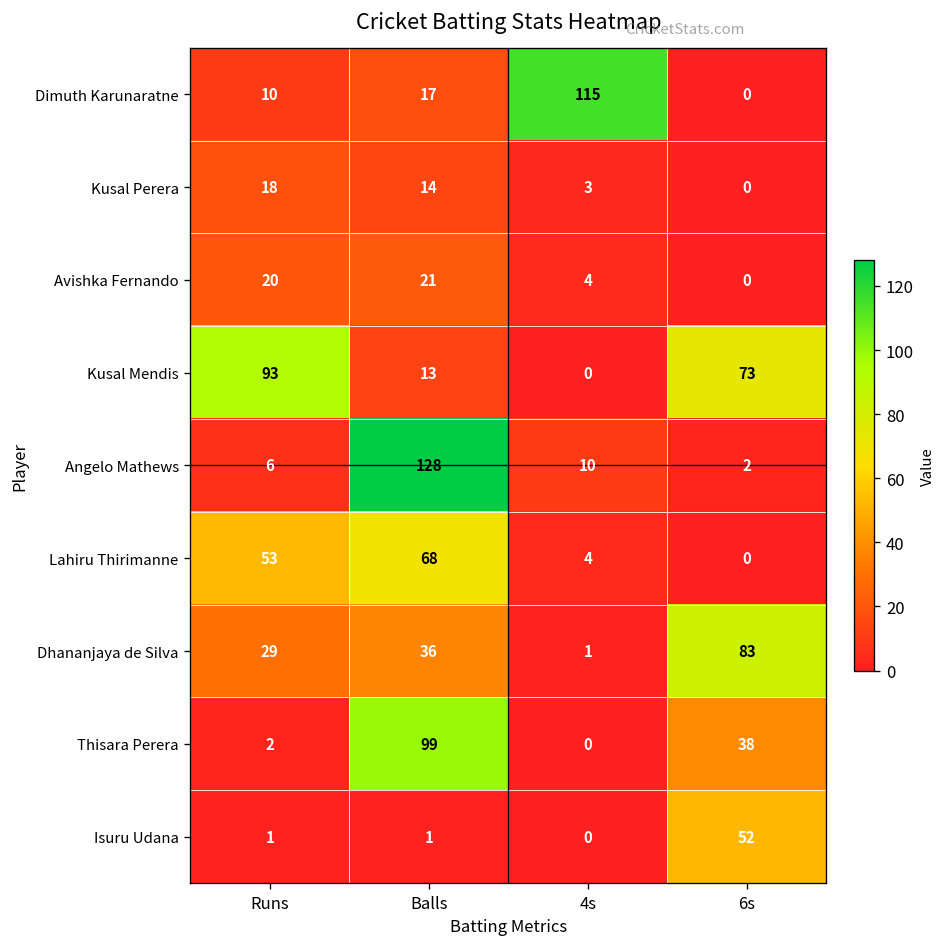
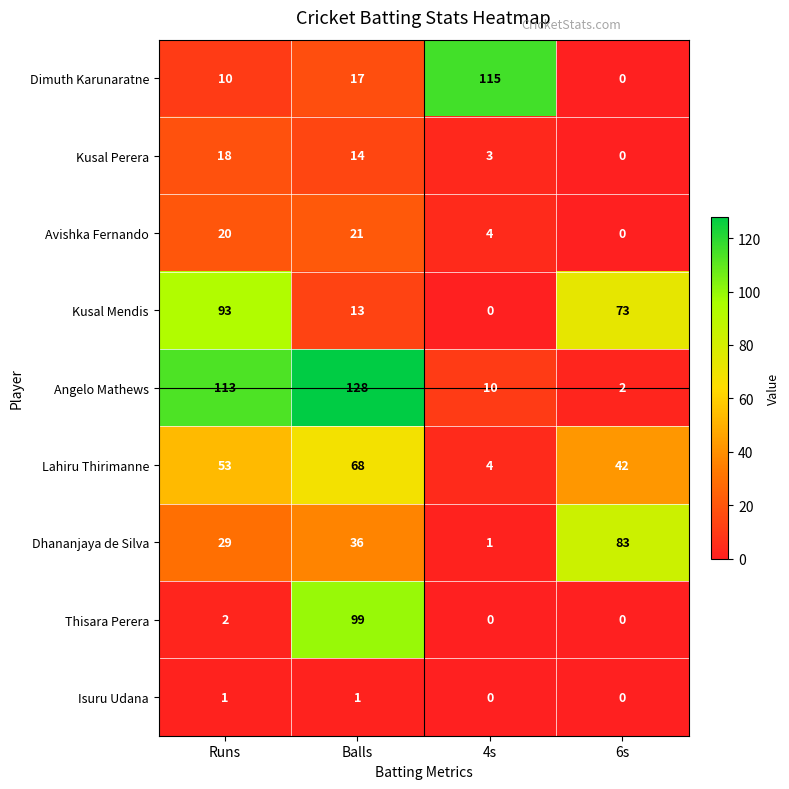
  {
    "Dimuth Karunaratne": {
      "Runs": 10,
      "Balls": 17,
      "4s": 115,
      "6s": 0
    },
    "Kusal Perera": {
      "Runs": 18,
      "Balls": 14,
      "4s": 3,
      "6s": 0
    },
    "Avishka Fernando": {
      "Runs": 20,
      "Balls": 21,
      "4s": 4,
      "6s": 0
    },
    "Kusal Mendis": {
      "Runs": 93,
      "Balls": 13,
      "4s": 0,
      "6s": 73
    },
    "Angelo Mathews": {
-     "Runs": 6,
+     "Runs": 113,
      "Balls": 128,
      "4s": 10,
      "6s": 2
    },
    "Lahiru Thirimanne": {
      "Runs": 53,
      "Balls": 68,
      "4s": 4,
-     "6s": 0
+     "6s": 42
    },
    "Dhananjaya de Silva": {
      "Runs": 29,
      "Balls": 36,
      "4s": 1,
      "6s": 83
    },
    "Thisara Perera": {
      "Runs": 2,
      "Balls": 99,
      "4s": 0,
-     "6s": 38
+     "6s": 0
    },
    "Isuru Udana": {
      "Runs": 1,
      "Balls": 1,
      "4s": 0,
-     "6s": 52
+     "6s": 0
    }
  }
